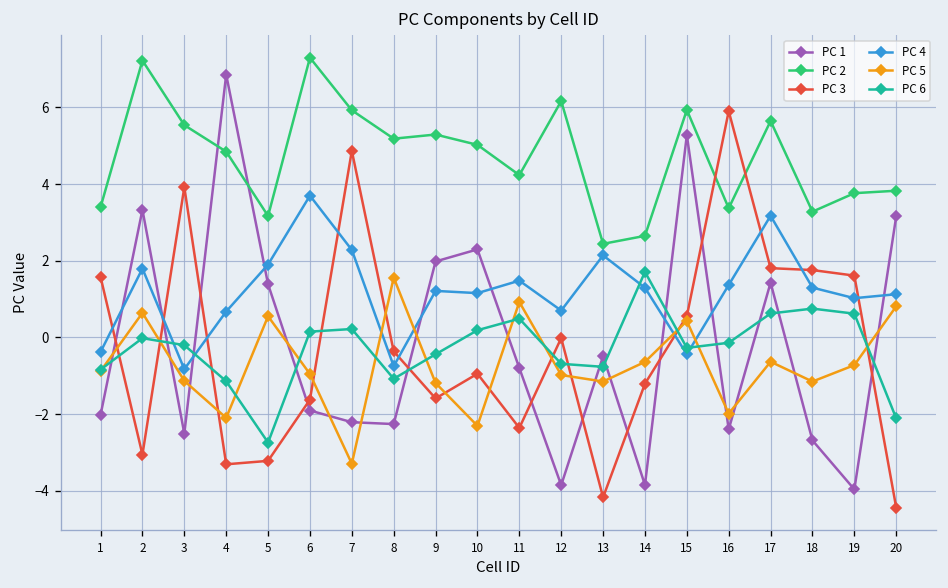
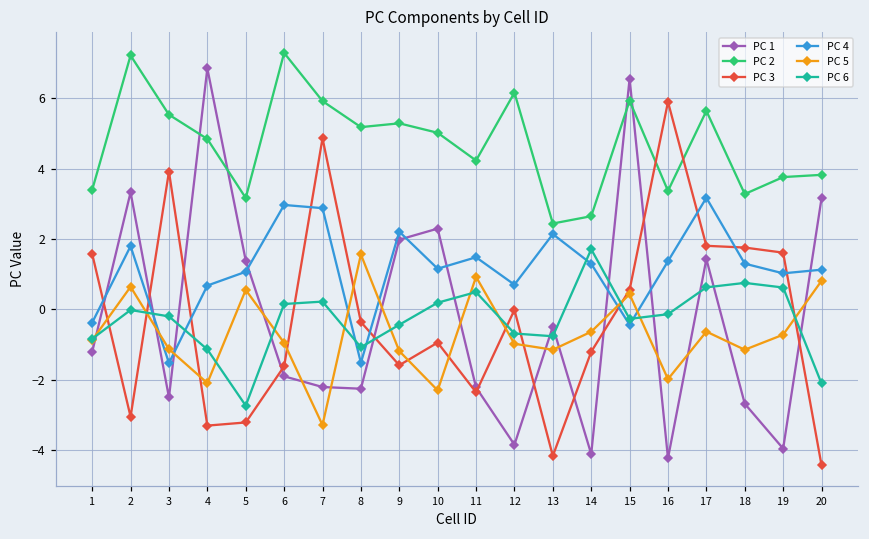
  {
    "PC 1": {
-     "1": -2.0,
+     "1": -1.2,
      "2": 3.3,
      "3": -2.5,
      "4": 6.9,
      "5": 1.4,
      "6": -1.9,
      "7": -2.2,
      "8": -2.3,
      "9": 2.0,
      "10": 2.3,
-     "11": -0.8,
+     "11": -2.2,
      "12": -3.9,
      "13": -0.5,
-     "14": -3.8,
-     "15": 5.3,
-     "16": -2.4,
+     "14": -4.1,
+     "15": 6.6,
+     "16": -4.2,
      "17": 1.4,
      "18": -2.7,
      "19": -4.0,
      "20": 3.2
    },
    "PC 3": {
      "1": 1.6,
      "2": -3.1,
      "3": 3.9,
      "4": -3.3,
      "5": -3.2,
      "6": -1.6,
      "7": 4.9,
      "8": -0.4,
      "9": -1.6,
      "10": -0.9,
      "11": -2.4,
      "12": 0.0,
      "13": -4.2,
      "14": -1.2,
      "15": 0.6,
      "16": 5.9,
      "17": 1.8,
      "18": 1.8,
      "19": 1.6,
      "20": -4.4
    },
    "PC 4": {
      "1": -0.4,
      "2": 1.8,
-     "3": -0.8,
+     "3": -1.5,
      "4": 0.7,
-     "5": 1.9,
-     "6": 3.7,
-     "7": 2.3,
-     "8": -0.8,
-     "9": 1.2,
+     "5": 1.1,
+     "6": 3.0,
+     "7": 2.9,
+     "8": -1.5,
+     "9": 2.2,
      "10": 1.2,
      "11": 1.5,
      "12": 0.7,
      "13": 2.1,
      "14": 1.3,
      "15": -0.4,
      "16": 1.4,
      "17": 3.2,
      "18": 1.3,
      "19": 1.0,
      "20": 1.1
    },
    "PC 5": {
      "2": 0.6,
      "3": -1.1,
      "4": -2.1,
      "5": 0.6,
      "6": -1.0,
      "7": -3.3,
      "8": 1.6,
      "9": -1.2,
      "10": -2.3,
      "11": 0.9,
      "12": -1.0,
      "13": -1.2,
      "14": -0.6,
      "15": 0.4,
      "16": -2.0,
      "17": -0.6,
      "18": -1.2,
      "19": -0.7,
      "20": 0.8
    }
  }
